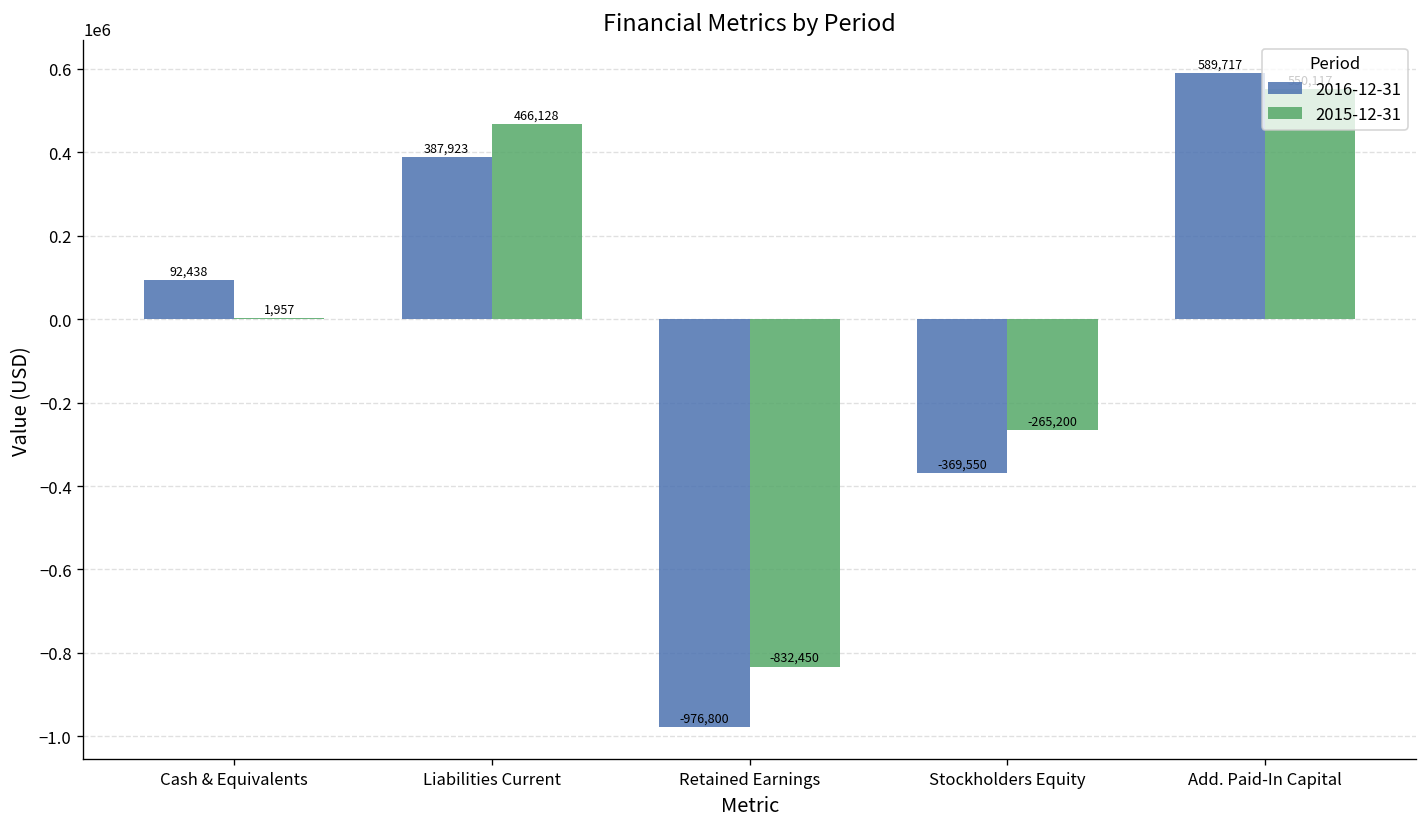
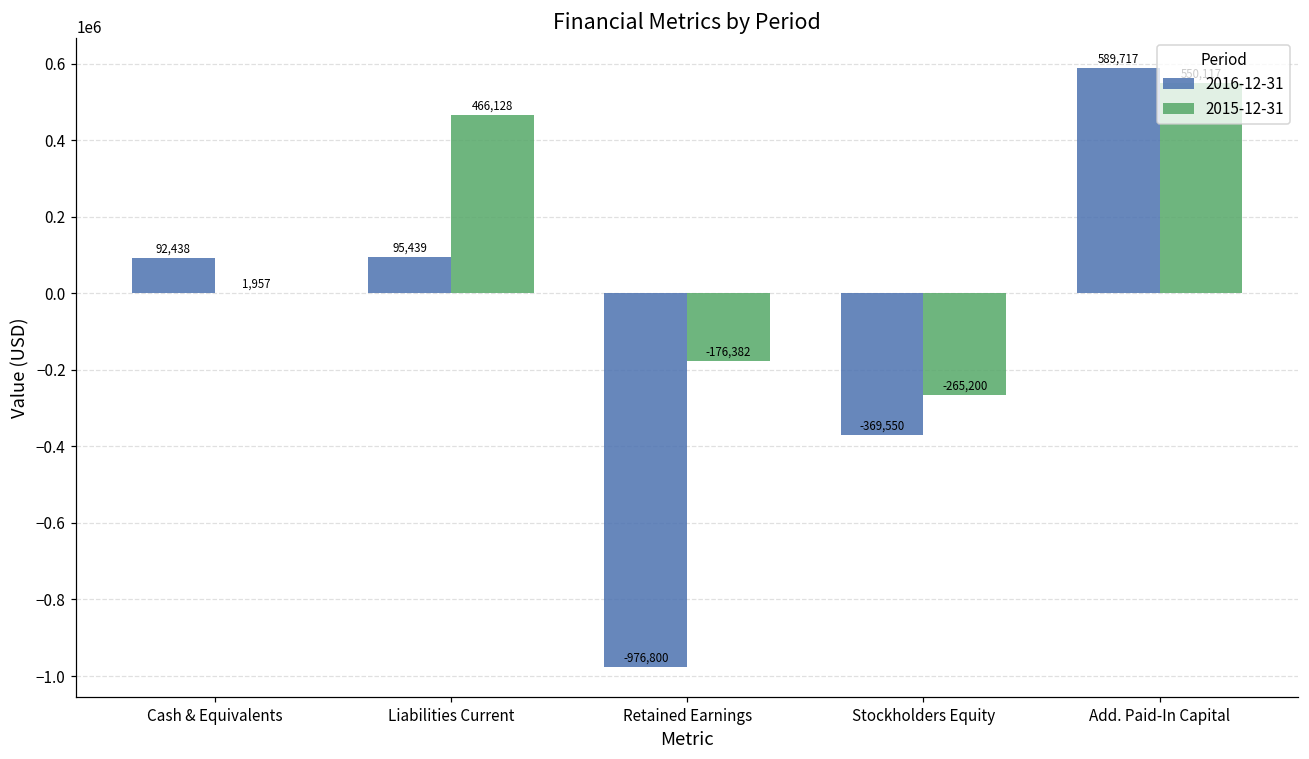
  {
    "2016-12-31": {
      "Cash & Equivalents": "92,438",
-     "Liabilities Current": "387,923",
+     "Liabilities Current": "95,439",
      "Retained Earnings": "-976,800",
      "Stockholders Equity": "-369,550",
      "Add. Paid-In Capital": "589,717"
    },
    "2015-12-31": {
      "Cash & Equivalents": "1,957",
      "Liabilities Current": "466,128",
-     "Retained Earnings": "-832,450",
+     "Retained Earnings": "-176,382",
      "Stockholders Equity": "-265,200"
    }
  }
